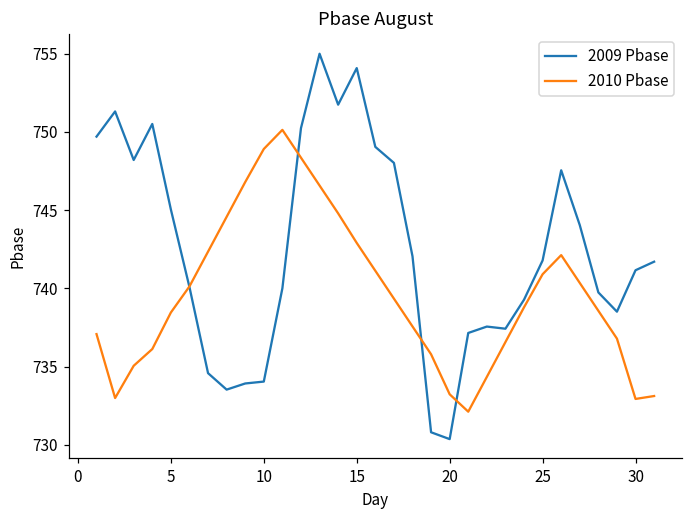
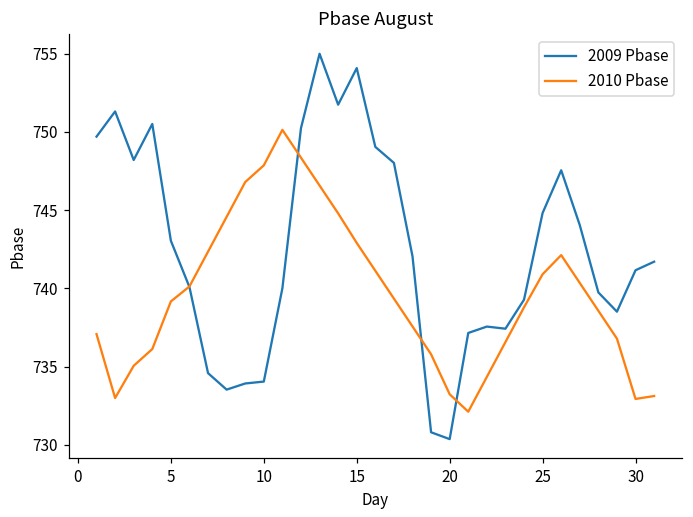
  {
    "2009 Pbase": {
-     "5": 745.0,
+     "5": 743.0,
      "10": 734.0,
      "15": 754.1,
      "20": 730.4,
-     "25": 741.8,
+     "25": 744.8,
      "30": 741.2
    },
    "2010 Pbase": {
-     "5": 738.5,
-     "10": 748.9,
+     "5": 739.2,
+     "10": 747.9,
      "15": 742.9,
      "20": 733.2,
      "25": 740.9,
      "30": 732.9
    }
  }
